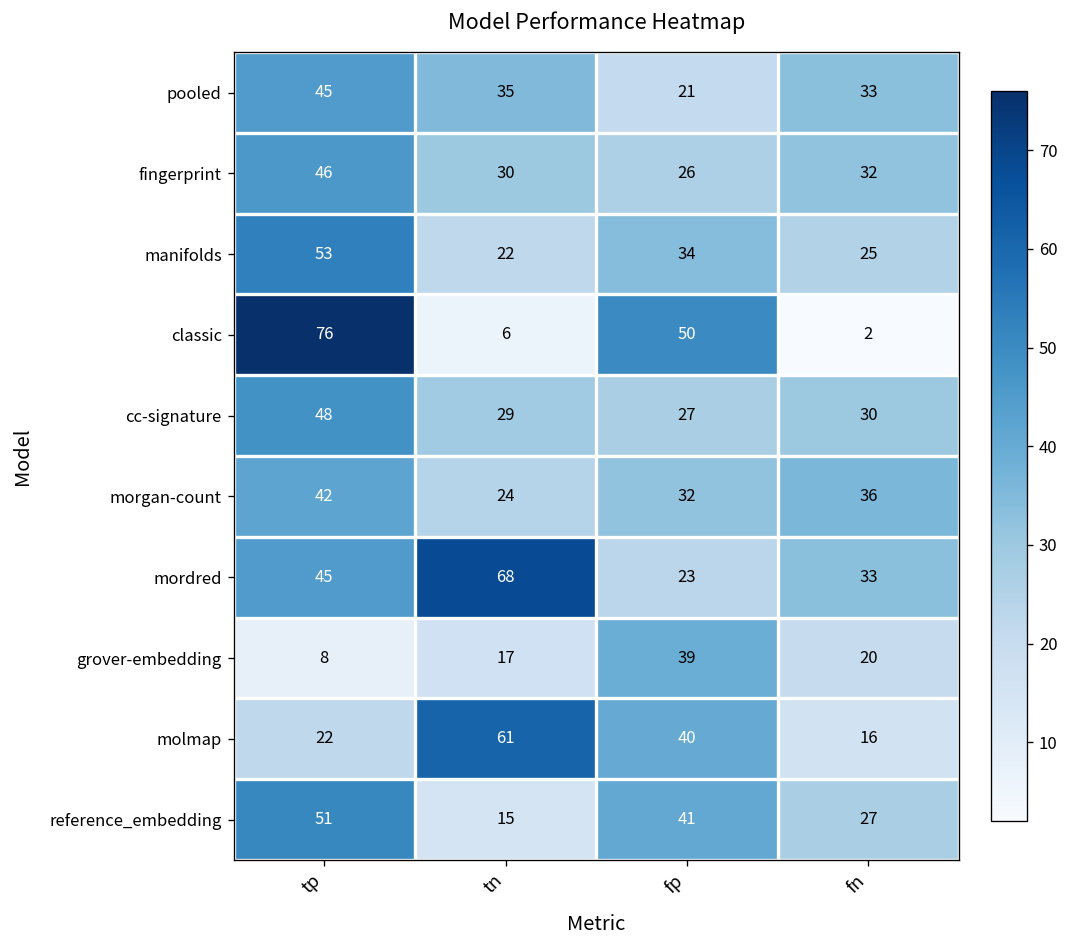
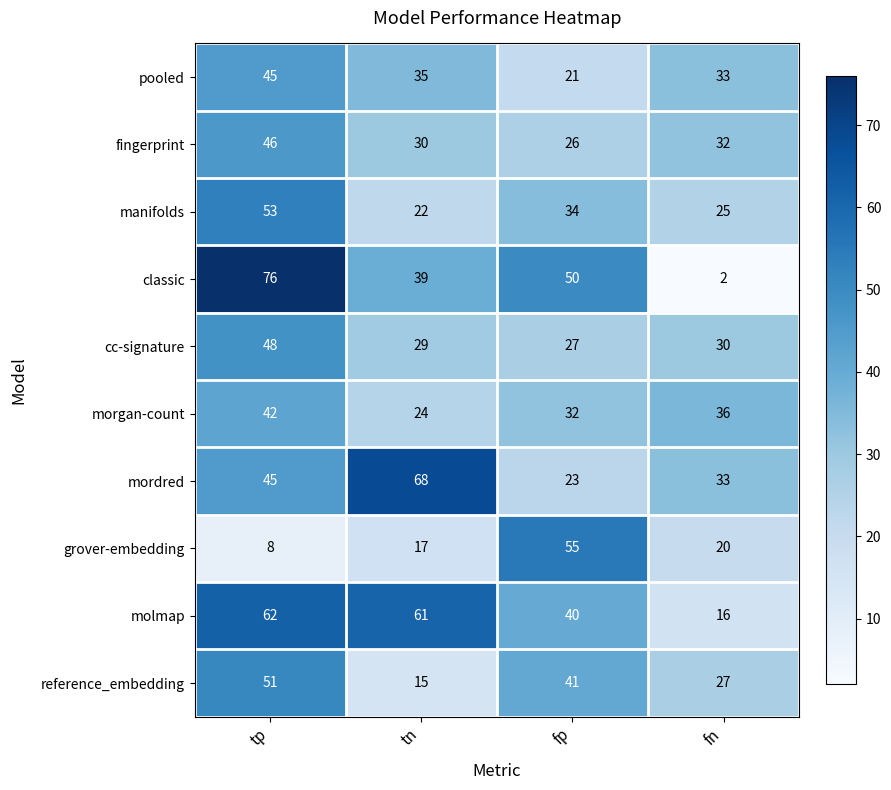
  {
    "pooled": {
      "tp": 45,
      "tn": 35,
      "fp": 21,
      "fn": 33
    },
    "fingerprint": {
      "tp": 46,
      "tn": 30,
      "fp": 26,
      "fn": 32
    },
    "manifolds": {
      "tp": 53,
      "tn": 22,
      "fp": 34,
      "fn": 25
    },
    "classic": {
      "tp": 76,
-     "tn": 6,
+     "tn": 39,
      "fp": 50,
      "fn": 2
    },
    "cc-signature": {
      "tp": 48,
      "tn": 29,
      "fp": 27,
      "fn": 30
    },
    "morgan-count": {
      "tp": 42,
      "tn": 24,
      "fp": 32,
      "fn": 36
    },
    "mordred": {
      "tp": 45,
      "tn": 68,
      "fp": 23,
      "fn": 33
    },
    "grover-embedding": {
      "tp": 8,
      "tn": 17,
-     "fp": 39,
+     "fp": 55,
      "fn": 20
    },
    "molmap": {
-     "tp": 22,
+     "tp": 62,
      "tn": 61,
      "fp": 40,
      "fn": 16
    },
    "reference_embedding": {
      "tp": 51,
      "tn": 15,
      "fp": 41,
      "fn": 27
    }
  }
